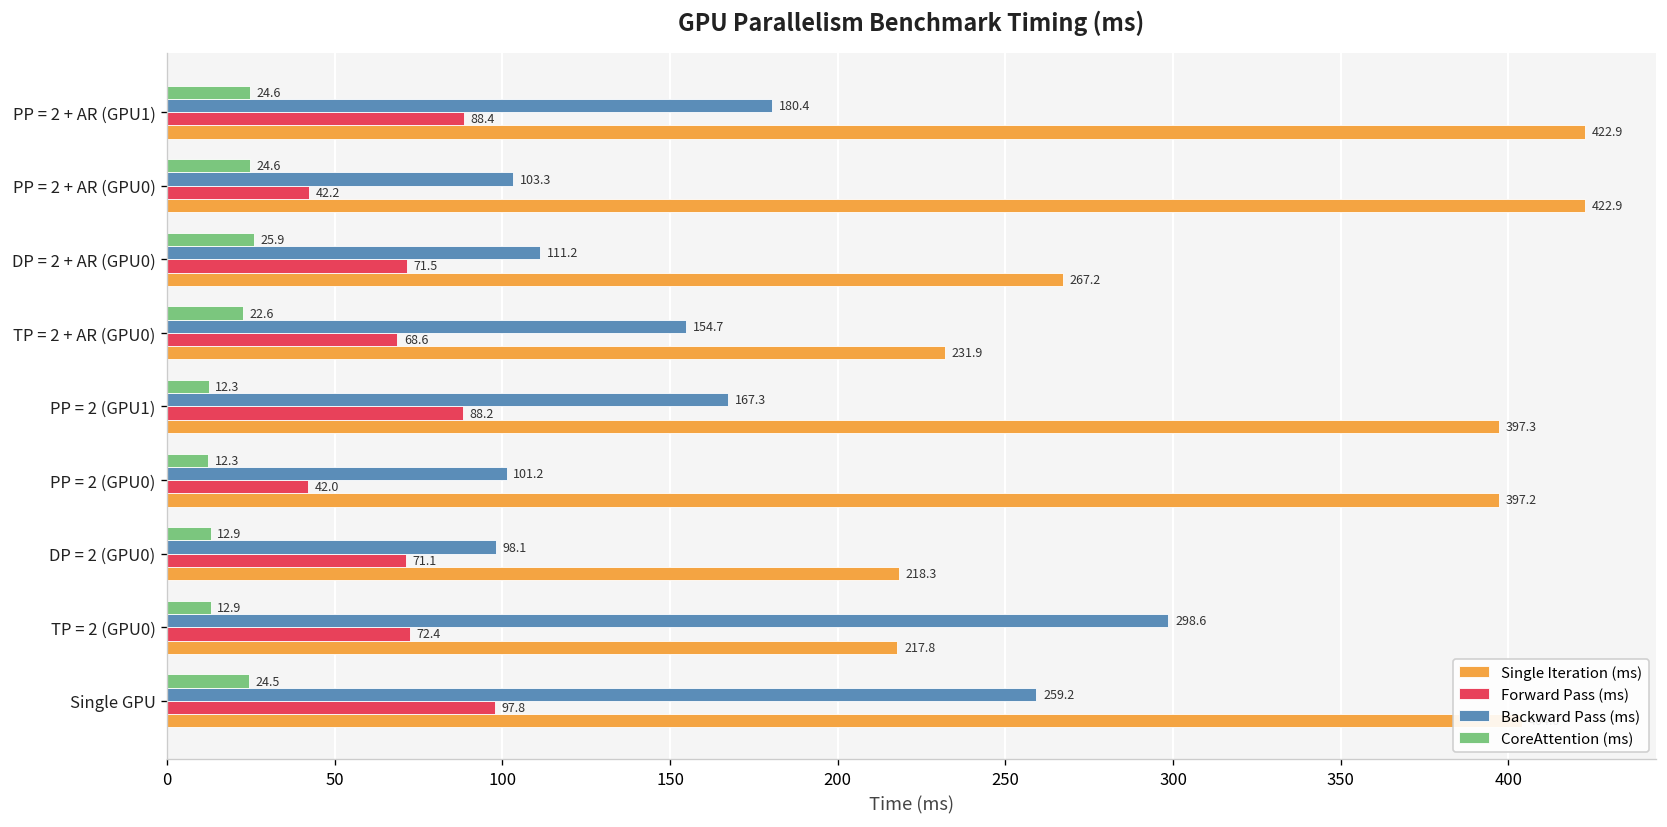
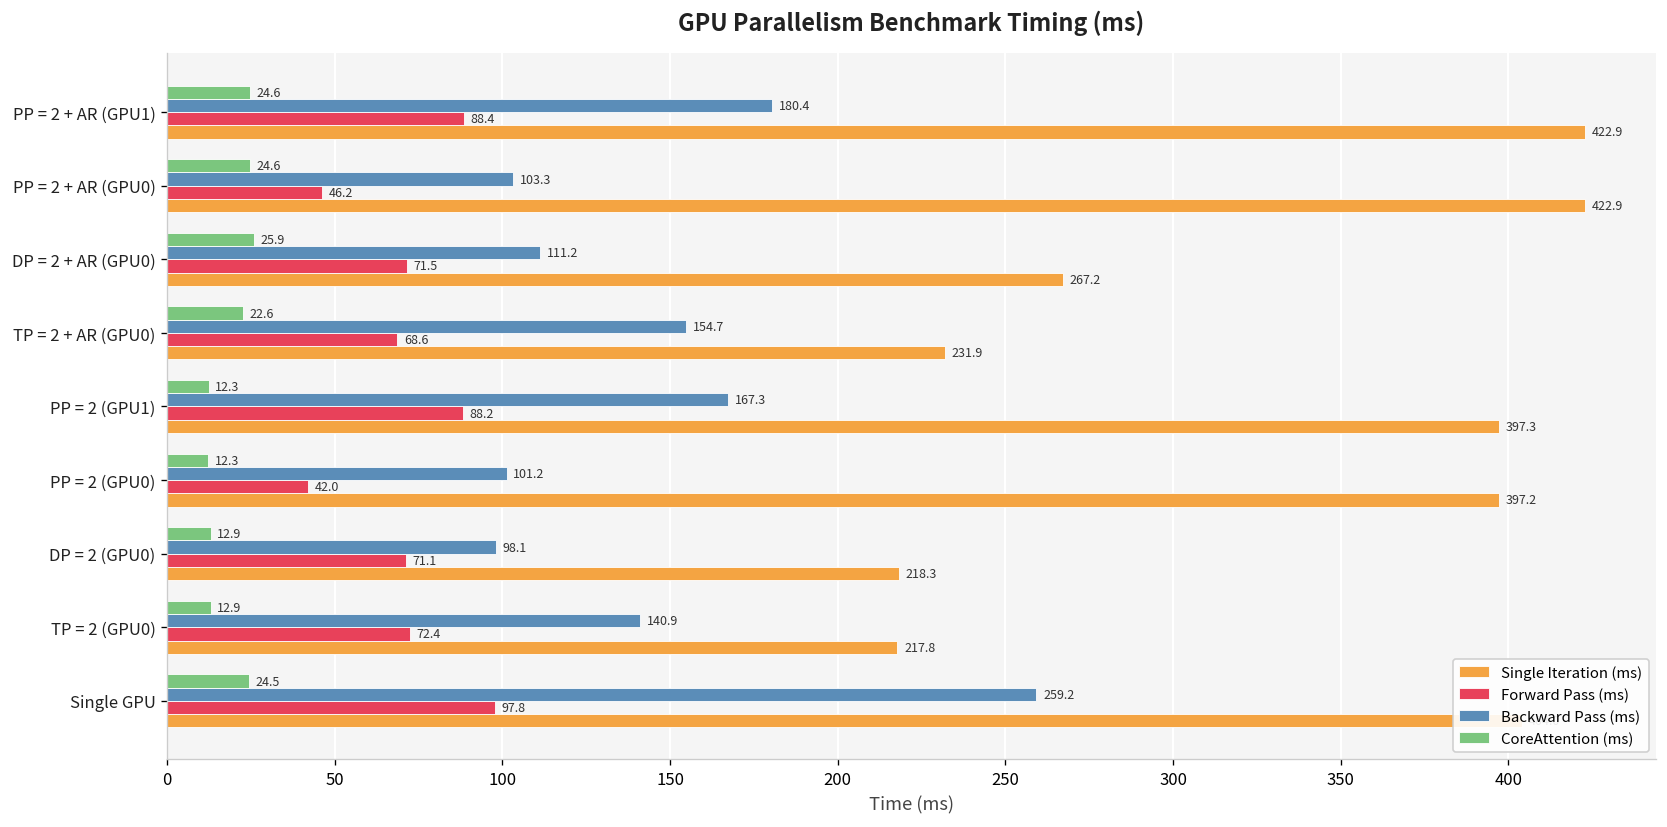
  {
    "Single Iteration (ms)": {
      "PP = 2 + AR (GPU1)": 422.9,
      "PP = 2 + AR (GPU0)": 422.9,
      "DP = 2 + AR (GPU0)": 267.2,
      "TP = 2 + AR (GPU0)": 231.9,
      "PP = 2 (GPU1)": 397.3,
      "PP = 2 (GPU0)": 397.2,
      "DP = 2 (GPU0)": 218.3,
      "TP = 2 (GPU0)": 217.8
    },
    "Forward Pass (ms)": {
      "PP = 2 + AR (GPU1)": 88.4,
-     "PP = 2 + AR (GPU0)": 42.2,
+     "PP = 2 + AR (GPU0)": 46.2,
      "DP = 2 + AR (GPU0)": 71.5,
      "TP = 2 + AR (GPU0)": 68.6,
      "PP = 2 (GPU1)": 88.2,
      "PP = 2 (GPU0)": 42.0,
      "DP = 2 (GPU0)": 71.1,
      "TP = 2 (GPU0)": 72.4,
      "Single GPU": 97.8
    },
    "Backward Pass (ms)": {
      "PP = 2 + AR (GPU1)": 180.4,
      "PP = 2 + AR (GPU0)": 103.3,
      "DP = 2 + AR (GPU0)": 111.2,
      "TP = 2 + AR (GPU0)": 154.7,
      "PP = 2 (GPU1)": 167.3,
      "PP = 2 (GPU0)": 101.2,
      "DP = 2 (GPU0)": 98.1,
-     "TP = 2 (GPU0)": 298.6,
+     "TP = 2 (GPU0)": 140.9,
      "Single GPU": 259.2
    },
    "CoreAttention (ms)": {
      "PP = 2 + AR (GPU1)": 24.6,
      "PP = 2 + AR (GPU0)": 24.6,
      "DP = 2 + AR (GPU0)": 25.9,
      "TP = 2 + AR (GPU0)": 22.6,
      "PP = 2 (GPU1)": 12.3,
      "PP = 2 (GPU0)": 12.3,
      "DP = 2 (GPU0)": 12.9,
      "TP = 2 (GPU0)": 12.9,
      "Single GPU": 24.5
    }
  }
